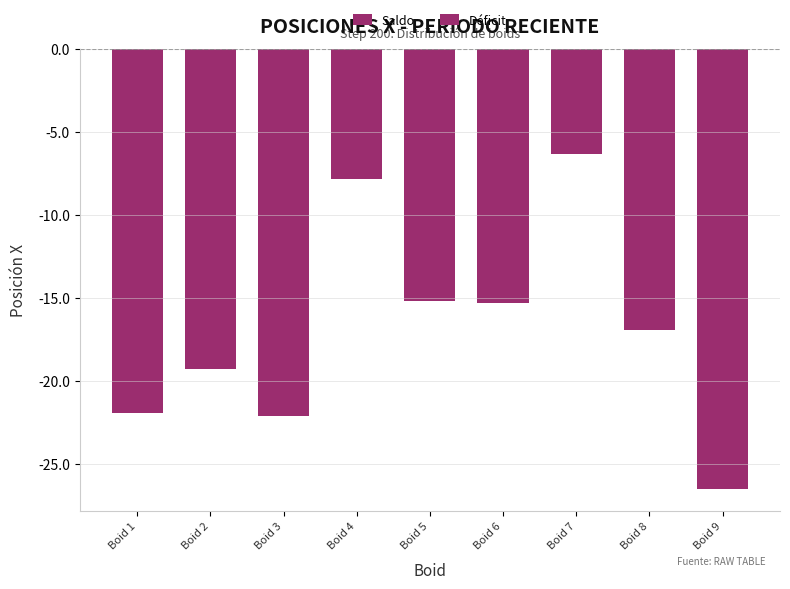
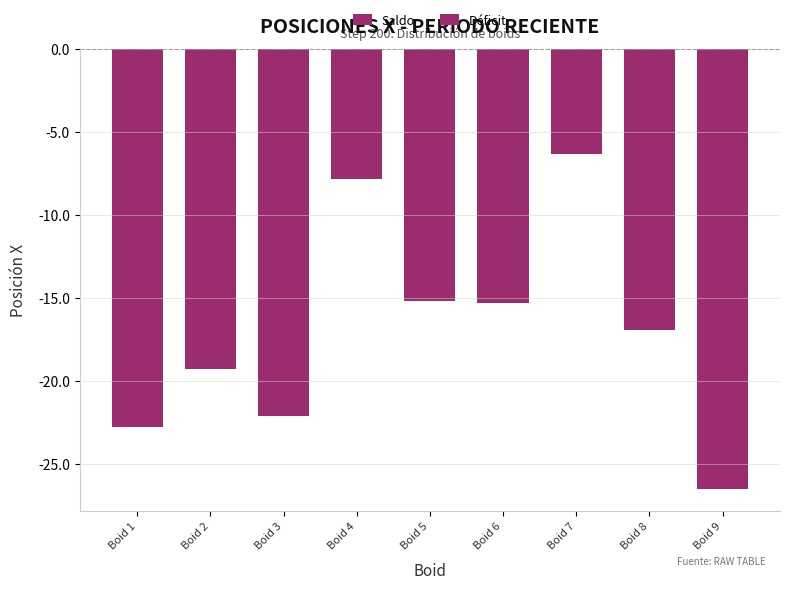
  {
-   "Boid 1": -22.0,
+   "Boid 1": -22.8,
    "Boid 2": -19.3,
    "Boid 3": -22.1,
    "Boid 4": -7.8,
    "Boid 5": -15.2,
    "Boid 6": -15.3,
    "Boid 7": -6.3,
    "Boid 8": -17.0,
    "Boid 9": -26.5
  }
